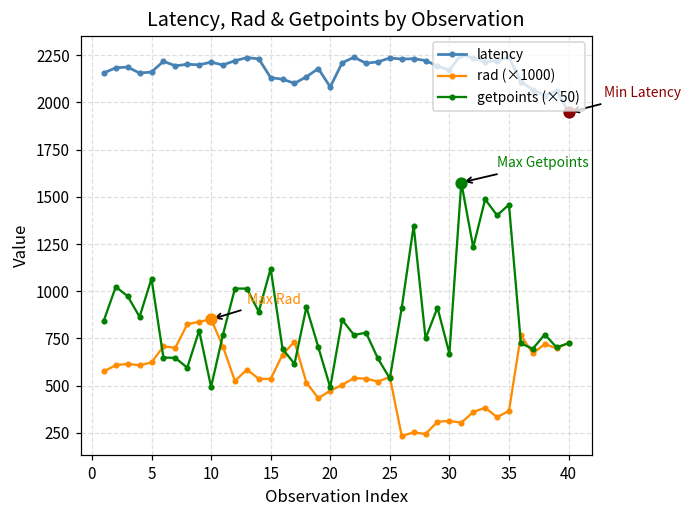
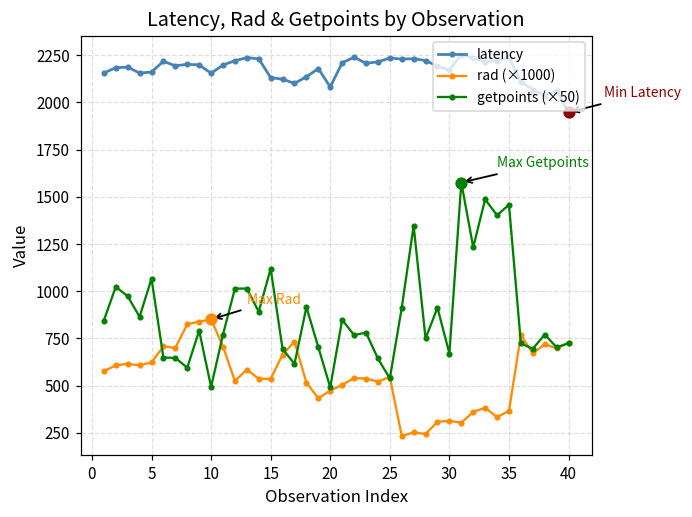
  {
    "latency": {
      "5": 2160,
-     "10": 2210,
+     "10": 2150,
      "15": 2130,
      "20": 2080,
      "25": 2240
    }
  }
